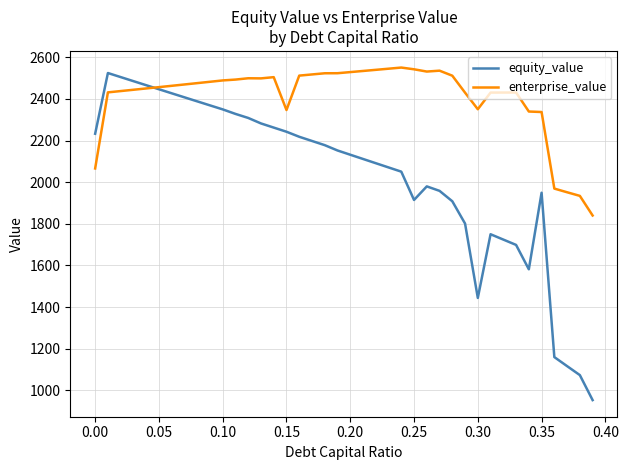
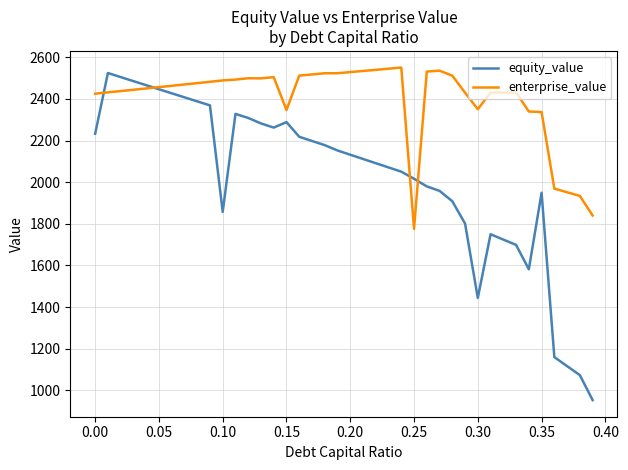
  {
    "equity_value": {
      "0.00": 2230,
-     "0.10": 2350,
-     "0.15": 2240,
+     "0.10": 1860,
+     "0.15": 2290,
      "0.20": 2130,
-     "0.25": 1910,
+     "0.25": 2020,
      "0.30": 1440,
      "0.35": 1950
    },
    "enterprise_value": {
-     "0.00": 2070,
+     "0.00": 2430,
      "0.10": 2490,
      "0.15": 2350,
      "0.20": 2530,
-     "0.25": 2540,
+     "0.25": 1780,
      "0.30": 2350,
      "0.35": 2340
    }
  }
